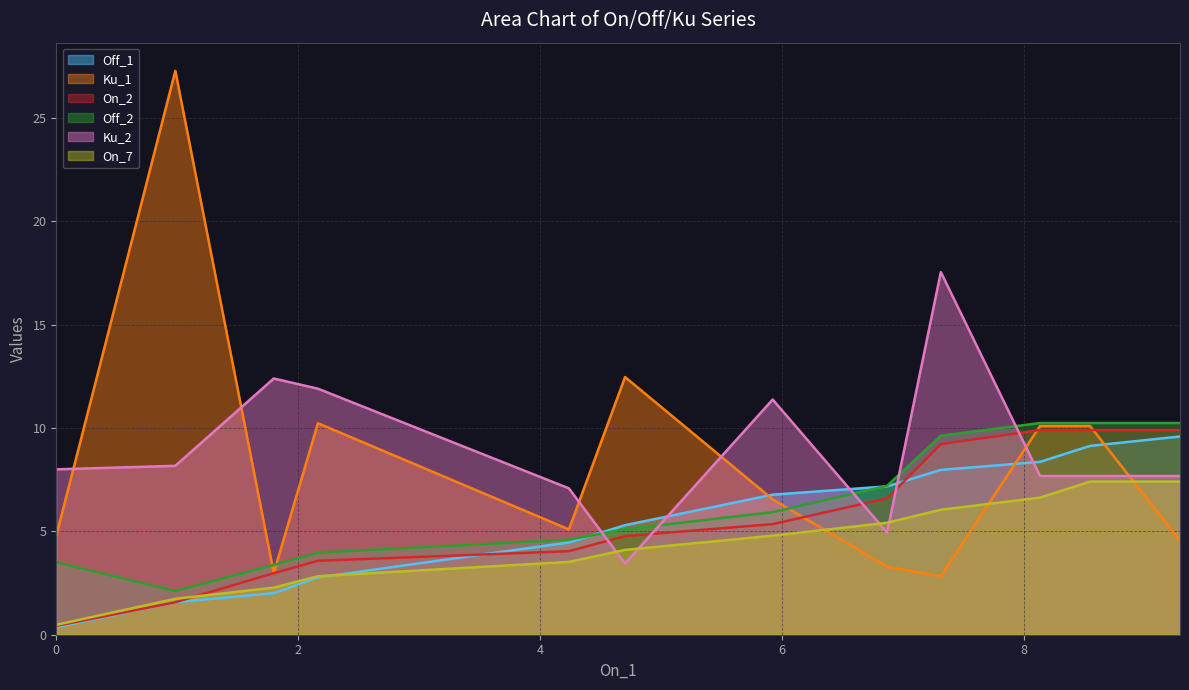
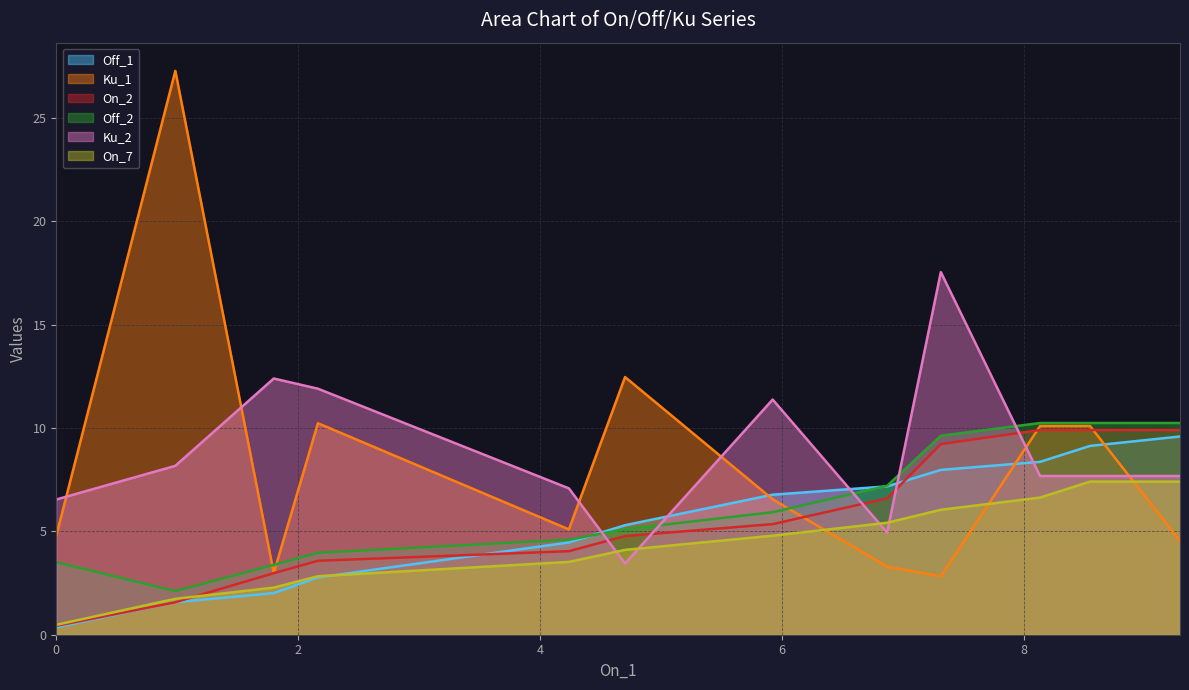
  {
    "Ku_1": {
      "0": 4.8
    },
    "Off_2": {
      "0": 3.5
    },
    "Ku_2": {
-     "0": 8.0
+     "0": 6.5
    }
  }
